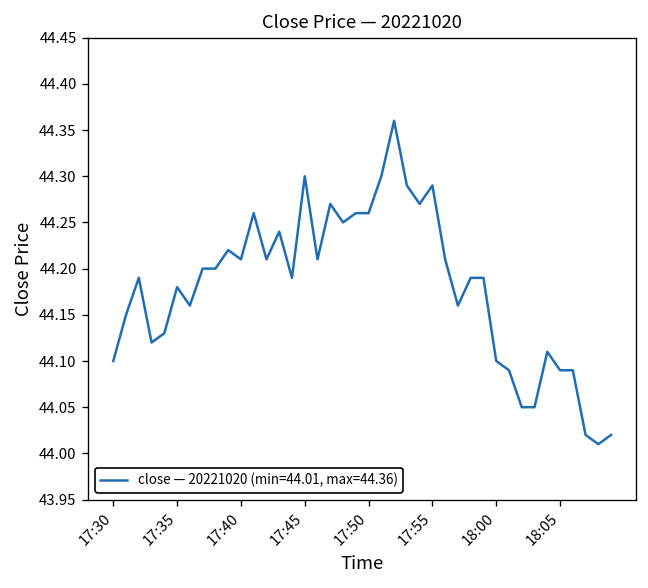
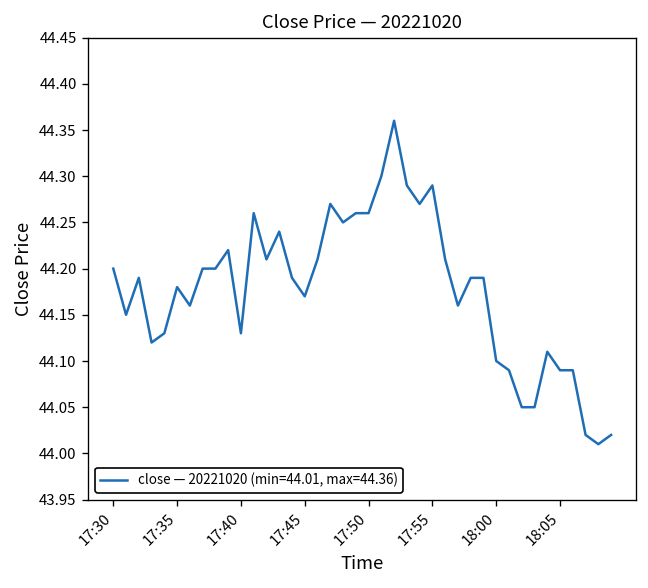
  {
-   "17:30": 44.1,
+   "17:30": 44.2,
    "17:35": 44.18,
-   "17:40": 44.21,
-   "17:45": 44.30,
+   "17:40": 44.13,
+   "17:45": 44.17,
    "17:50": 44.26,
    "17:55": 44.29,
    "18:00": 44.10,
    "18:05": 44.09
  }
